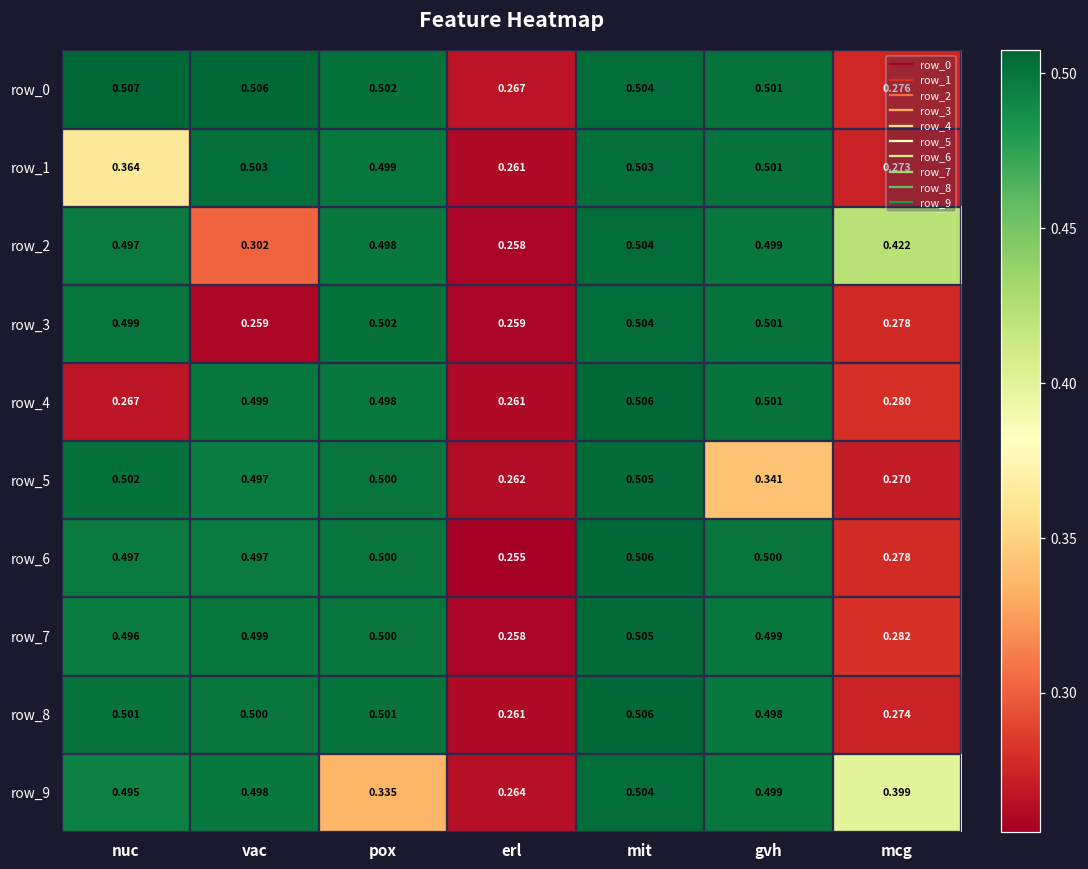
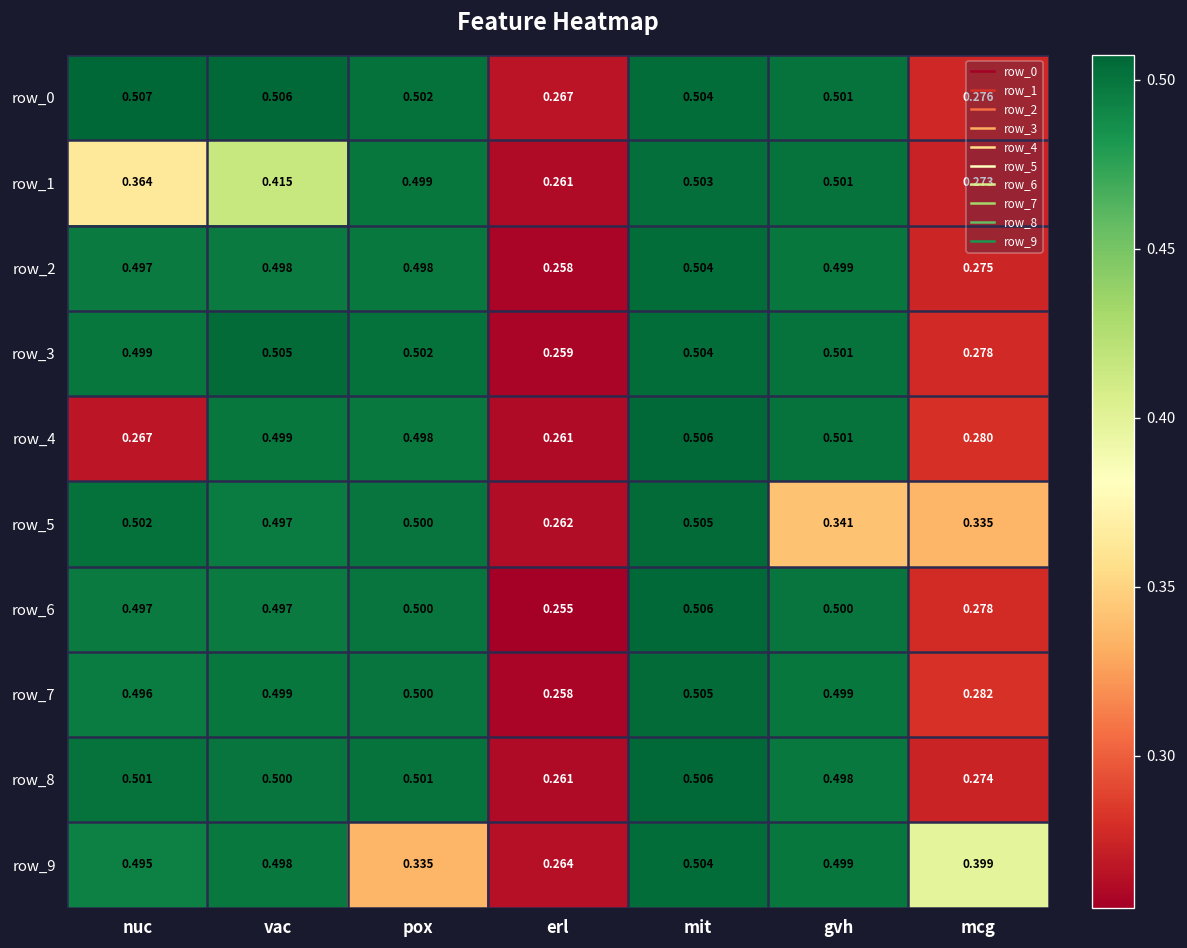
  {
    "row_0": {
      "nuc": 0.507,
      "vac": 0.506,
      "pox": 0.502,
      "erl": 0.267,
      "mit": 0.504,
      "gvh": 0.501
    },
    "row_1": {
      "nuc": 0.364,
-     "vac": 0.503,
+     "vac": 0.415,
      "pox": 0.499,
      "erl": 0.261,
      "mit": 0.503,
      "gvh": 0.501
    },
    "row_2": {
      "nuc": 0.497,
-     "vac": 0.302,
+     "vac": 0.498,
      "pox": 0.498,
      "erl": 0.258,
      "mit": 0.504,
      "gvh": 0.499,
-     "mcg": 0.422
+     "mcg": 0.275
    },
    "row_3": {
      "nuc": 0.499,
-     "vac": 0.259,
+     "vac": 0.505,
      "pox": 0.502,
      "erl": 0.259,
      "mit": 0.504,
      "gvh": 0.501,
      "mcg": 0.278
    },
    "row_4": {
      "nuc": 0.267,
      "vac": 0.499,
      "pox": 0.498,
      "erl": 0.261,
      "mit": 0.506,
      "gvh": 0.501,
      "mcg": 0.280
    },
    "row_5": {
      "nuc": 0.502,
      "vac": 0.497,
      "pox": 0.500,
      "erl": 0.262,
      "mit": 0.505,
      "gvh": 0.341,
-     "mcg": 0.270
+     "mcg": 0.335
    },
    "row_6": {
      "nuc": 0.497,
      "vac": 0.497,
      "pox": 0.500,
      "erl": 0.255,
      "mit": 0.506,
      "gvh": 0.500,
      "mcg": 0.278
    },
    "row_7": {
      "nuc": 0.496,
      "vac": 0.499,
      "pox": 0.500,
      "erl": 0.258,
      "mit": 0.505,
      "gvh": 0.499,
      "mcg": 0.282
    },
    "row_8": {
      "nuc": 0.501,
      "vac": 0.500,
      "pox": 0.501,
      "erl": 0.261,
      "mit": 0.506,
      "gvh": 0.498,
      "mcg": 0.274
    },
    "row_9": {
      "nuc": 0.495,
      "vac": 0.498,
      "pox": 0.335,
      "erl": 0.264,
      "mit": 0.504,
      "gvh": 0.499,
      "mcg": 0.399
    }
  }
